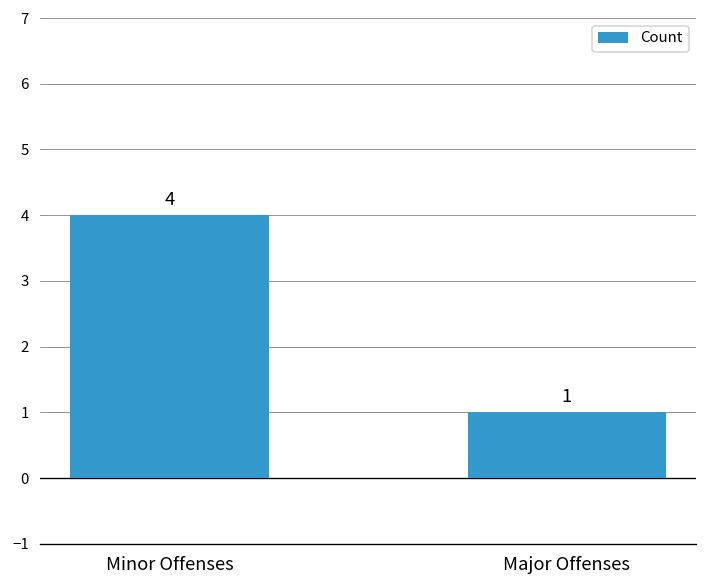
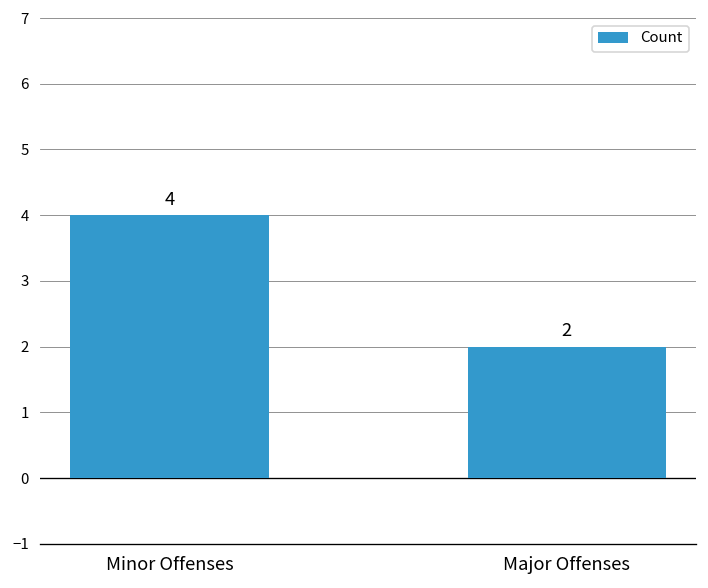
  {
    "Minor Offenses": 4,
-   "Major Offenses": 1
+   "Major Offenses": 2
  }
